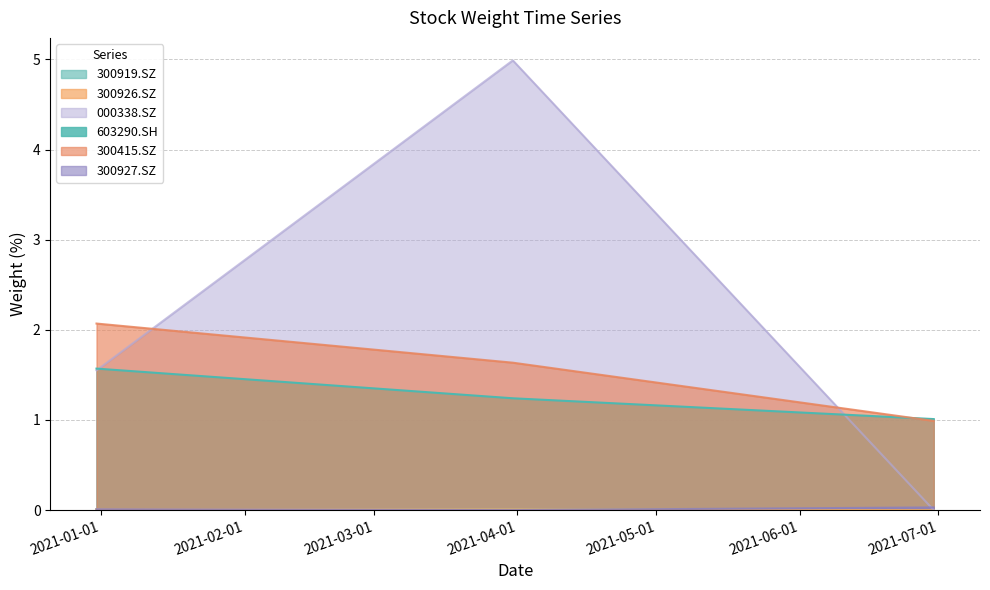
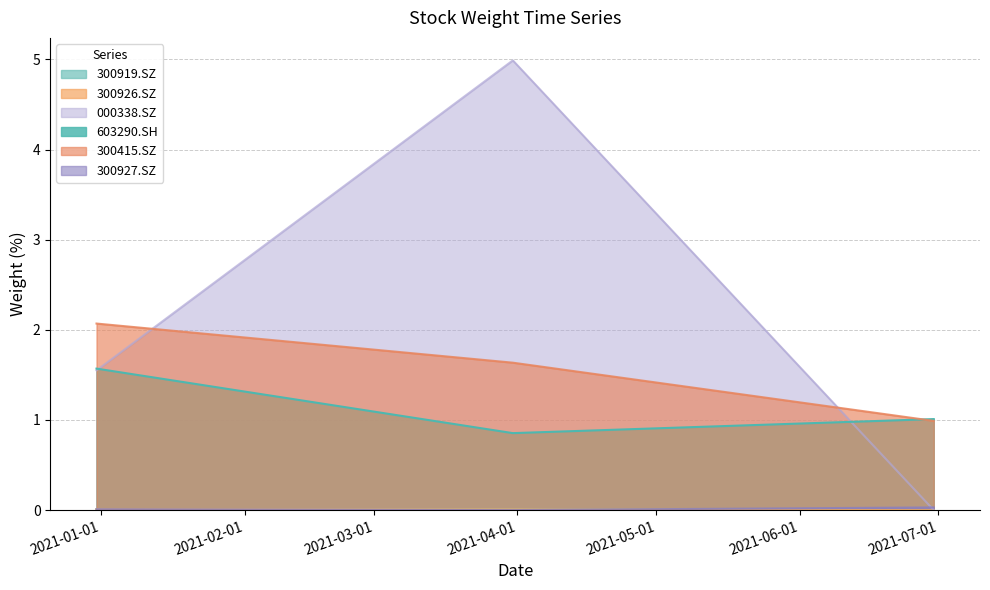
  {
    "000338.SZ": {
      "2021-04-01": 5.0
    },
    "603290.SH": {
-     "2021-04-01": 1.2
+     "2021-04-01": 0.9
    },
    "300927.SZ": {
      "2021-07-01": 0.0
    }
  }
